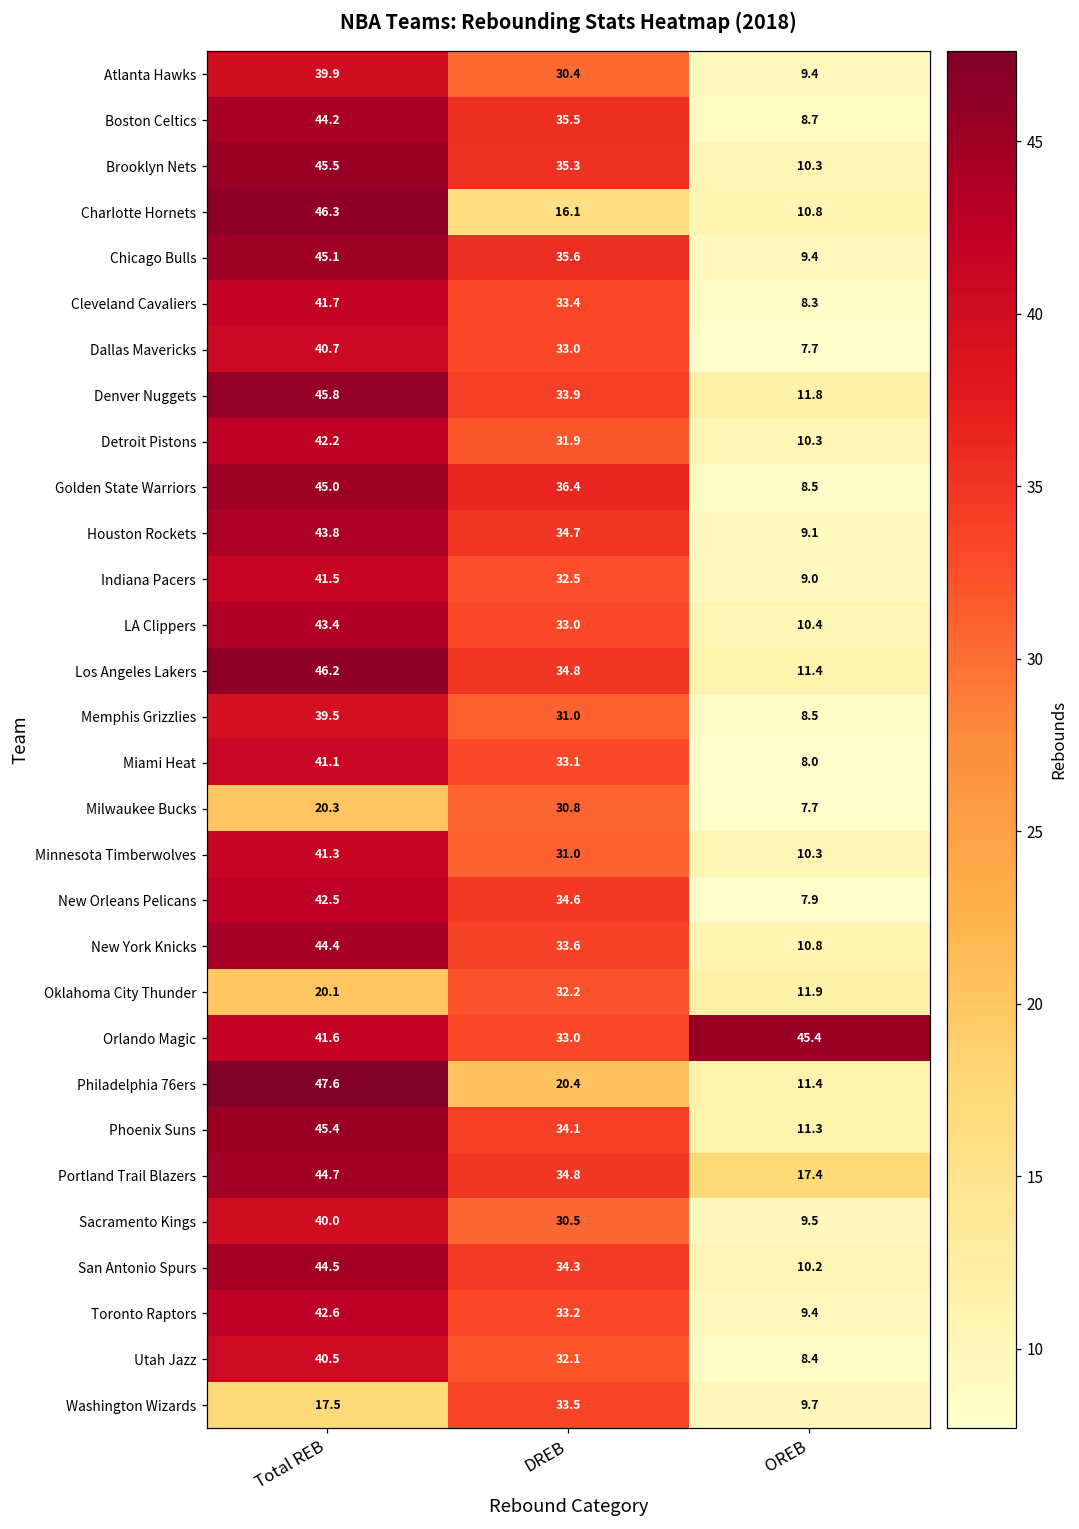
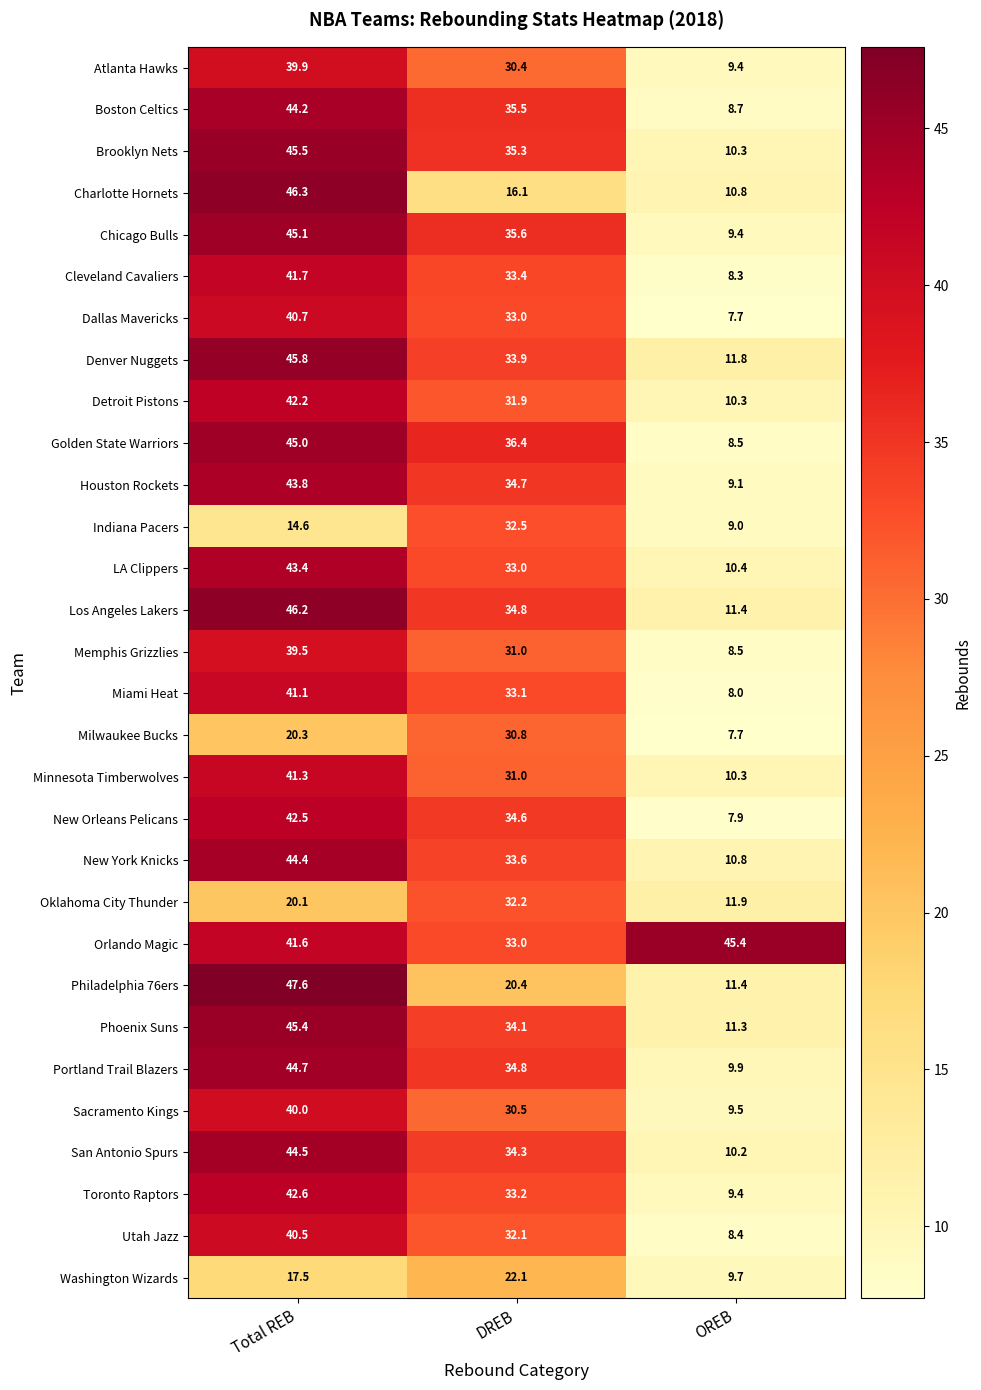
  {
    "Atlanta Hawks": {
      "Total REB": 39.9,
      "DREB": 30.4,
      "OREB": 9.4
    },
    "Boston Celtics": {
      "Total REB": 44.2,
      "DREB": 35.5,
      "OREB": 8.7
    },
    "Brooklyn Nets": {
      "Total REB": 45.5,
      "DREB": 35.3,
      "OREB": 10.3
    },
    "Charlotte Hornets": {
      "Total REB": 46.3,
      "DREB": 16.1,
      "OREB": 10.8
    },
    "Chicago Bulls": {
      "Total REB": 45.1,
      "DREB": 35.6,
      "OREB": 9.4
    },
    "Cleveland Cavaliers": {
      "Total REB": 41.7,
      "DREB": 33.4,
      "OREB": 8.3
    },
    "Dallas Mavericks": {
      "Total REB": 40.7,
      "DREB": 33.0,
      "OREB": 7.7
    },
    "Denver Nuggets": {
      "Total REB": 45.8,
      "DREB": 33.9,
      "OREB": 11.8
    },
    "Detroit Pistons": {
      "Total REB": 42.2,
      "DREB": 31.9,
      "OREB": 10.3
    },
    "Golden State Warriors": {
      "Total REB": 45.0,
      "DREB": 36.4,
      "OREB": 8.5
    },
    "Houston Rockets": {
      "Total REB": 43.8,
      "DREB": 34.7,
      "OREB": 9.1
    },
    "Indiana Pacers": {
-     "Total REB": 41.5,
+     "Total REB": 14.6,
      "DREB": 32.5,
      "OREB": 9.0
    },
    "LA Clippers": {
      "Total REB": 43.4,
      "DREB": 33.0,
      "OREB": 10.4
    },
    "Los Angeles Lakers": {
      "Total REB": 46.2,
      "DREB": 34.8,
      "OREB": 11.4
    },
    "Memphis Grizzlies": {
      "Total REB": 39.5,
      "DREB": 31.0,
      "OREB": 8.5
    },
    "Miami Heat": {
      "Total REB": 41.1,
      "DREB": 33.1,
      "OREB": 8.0
    },
    "Milwaukee Bucks": {
      "Total REB": 20.3,
      "DREB": 30.8,
      "OREB": 7.7
    },
    "Minnesota Timberwolves": {
      "Total REB": 41.3,
      "DREB": 31.0,
      "OREB": 10.3
    },
    "New Orleans Pelicans": {
      "Total REB": 42.5,
      "DREB": 34.6,
      "OREB": 7.9
    },
    "New York Knicks": {
      "Total REB": 44.4,
      "DREB": 33.6,
      "OREB": 10.8
    },
    "Oklahoma City Thunder": {
      "Total REB": 20.1,
      "DREB": 32.2,
      "OREB": 11.9
    },
    "Orlando Magic": {
      "Total REB": 41.6,
      "DREB": 33.0,
      "OREB": 45.4
    },
    "Philadelphia 76ers": {
      "Total REB": 47.6,
      "DREB": 20.4,
      "OREB": 11.4
    },
    "Phoenix Suns": {
      "Total REB": 45.4,
      "DREB": 34.1,
      "OREB": 11.3
    },
    "Portland Trail Blazers": {
      "Total REB": 44.7,
      "DREB": 34.8,
-     "OREB": 17.4
+     "OREB": 9.9
    },
    "Sacramento Kings": {
      "Total REB": 40.0,
      "DREB": 30.5,
      "OREB": 9.5
    },
    "San Antonio Spurs": {
      "Total REB": 44.5,
      "DREB": 34.3,
      "OREB": 10.2
    },
    "Toronto Raptors": {
      "Total REB": 42.6,
      "DREB": 33.2,
      "OREB": 9.4
    },
    "Utah Jazz": {
      "Total REB": 40.5,
      "DREB": 32.1,
      "OREB": 8.4
    },
    "Washington Wizards": {
      "Total REB": 17.5,
-     "DREB": 33.5,
+     "DREB": 22.1,
      "OREB": 9.7
    }
  }
